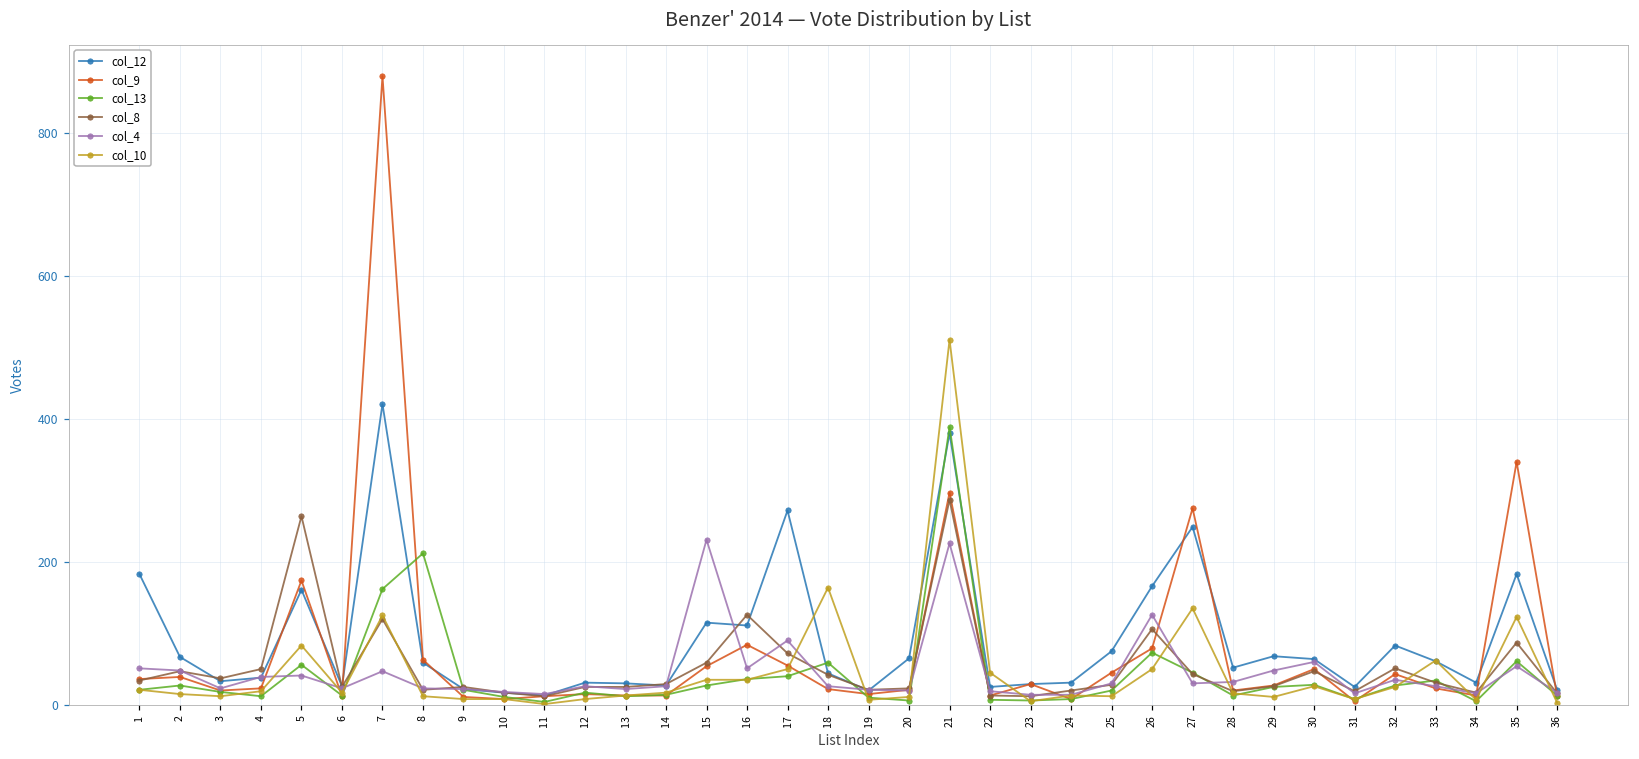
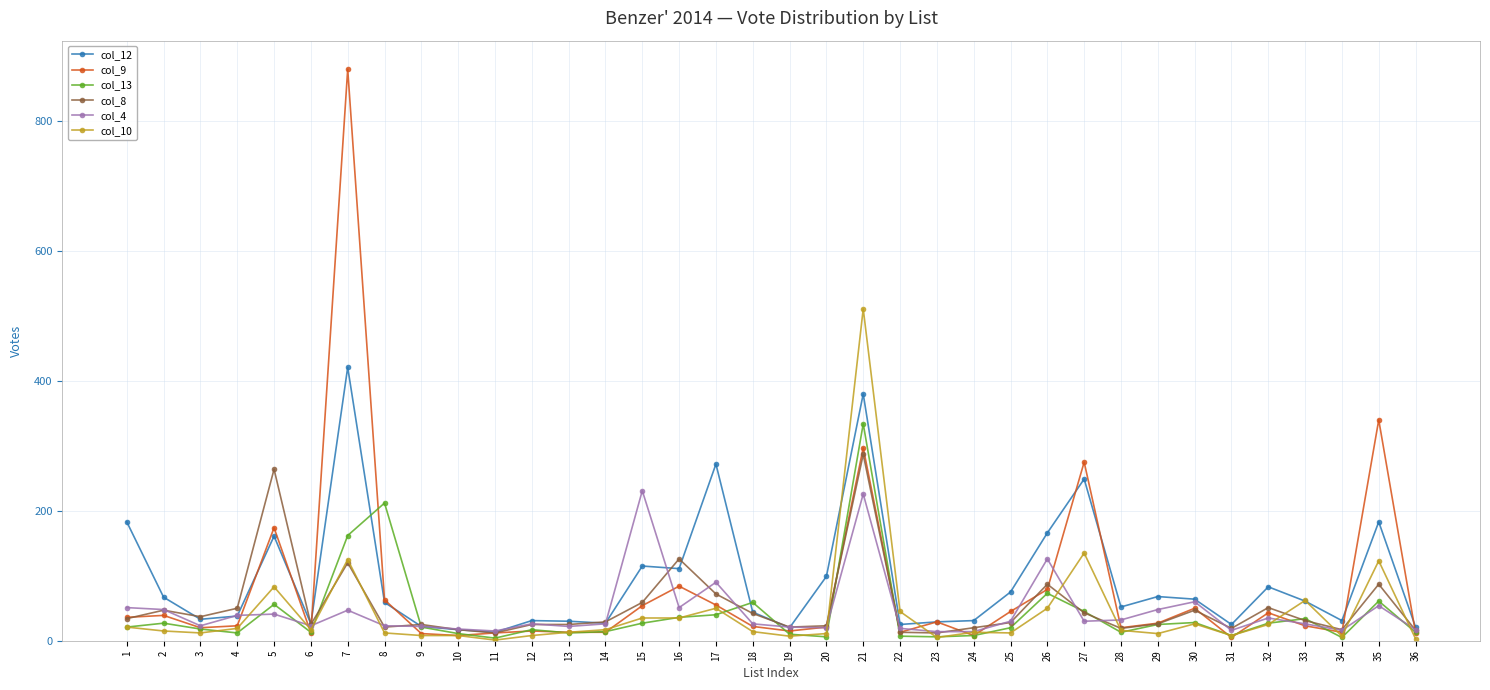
  {
    "col_12": {
      "1": 180,
      "2": 70,
      "3": 30,
      "5": 160,
      "7": 420,
      "8": 60,
      "12": 30,
      "13": 30,
      "15": 120,
      "16": 110,
      "17": 270,
-     "20": 70,
+     "20": 100,
      "21": 380,
      "22": 30,
      "24": 30,
      "25": 80,
      "26": 170,
      "27": 250,
      "28": 50,
      "29": 70,
      "30": 60,
      "31": 30,
      "32": 80,
      "34": 30,
      "35": 180,
      "36": 20
    },
    "col_9": {
      "2": 40,
      "4": 20,
      "5": 170,
      "7": 880,
      "8": 60,
      "15": 50,
      "16": 80,
      "17": 60,
      "18": 20,
      "19": 20,
      "21": 300,
      "25": 50,
      "26": 80,
      "27": 280,
      "32": 40,
      "35": 340
    },
    "col_13": {
      "2": 30,
      "4": 10,
      "5": 60,
      "7": 160,
      "8": 210,
      "15": 30,
      "17": 40,
      "18": 60,
      "20": 10,
-     "21": 390,
+     "21": 330,
      "22": 10,
      "25": 20,
      "26": 70,
      "35": 60
    },
    "col_8": {
      "3": 40,
      "4": 50,
      "5": 260,
      "7": 120,
      "15": 60,
      "16": 130,
      "17": 70,
      "21": 290,
      "24": 20,
-     "26": 110,
+     "26": 90,
      "32": 50,
      "35": 90
    },
    "col_4": {
      "1": 50,
      "5": 40,
      "7": 50,
      "15": 230,
      "16": 50,
      "17": 90,
      "18": 30,
      "21": 230,
      "22": 20,
      "26": 130,
      "27": 30,
      "28": 30,
      "29": 50,
      "30": 60,
      "32": 40,
      "35": 50
    },
    "col_10": {
      "2": 20,
      "3": 10,
      "4": 20,
      "5": 80,
      "6": 20,
      "7": 130,
      "8": 10,
      "12": 10,
      "15": 40,
      "17": 50,
-     "18": 160,
+     "18": 10,
      "20": 10,
      "21": 510,
      "22": 50,
      "25": 10,
      "26": 50,
      "27": 140,
      "29": 10,
      "35": 120,
      "36": 0
    }
  }
